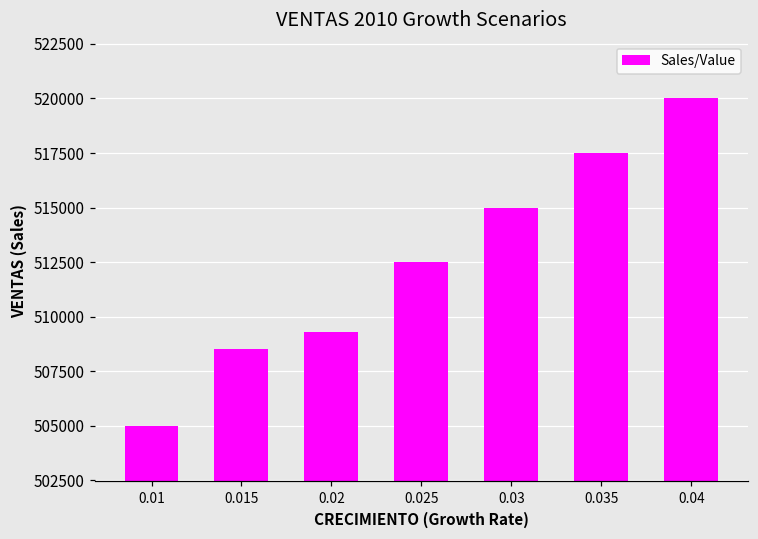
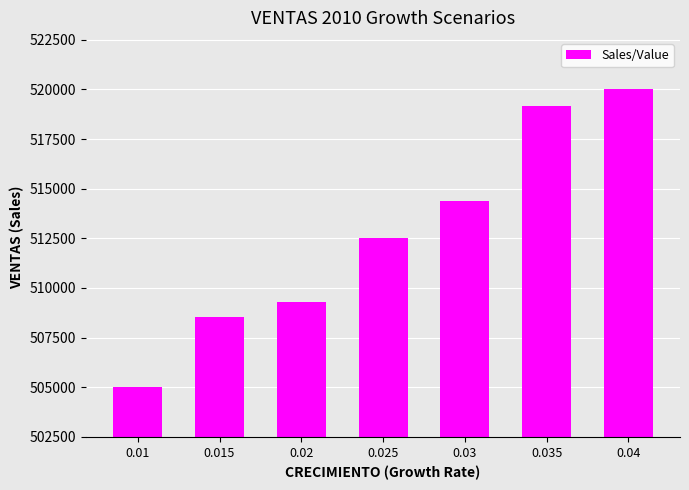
  {
    "0.01": 505000,
    "0.015": 508500,
    "0.02": 509300,
    "0.025": 512500,
-   "0.03": 515000,
-   "0.035": 517500,
+   "0.03": 514400,
+   "0.035": 519200,
    "0.04": 520000
  }
